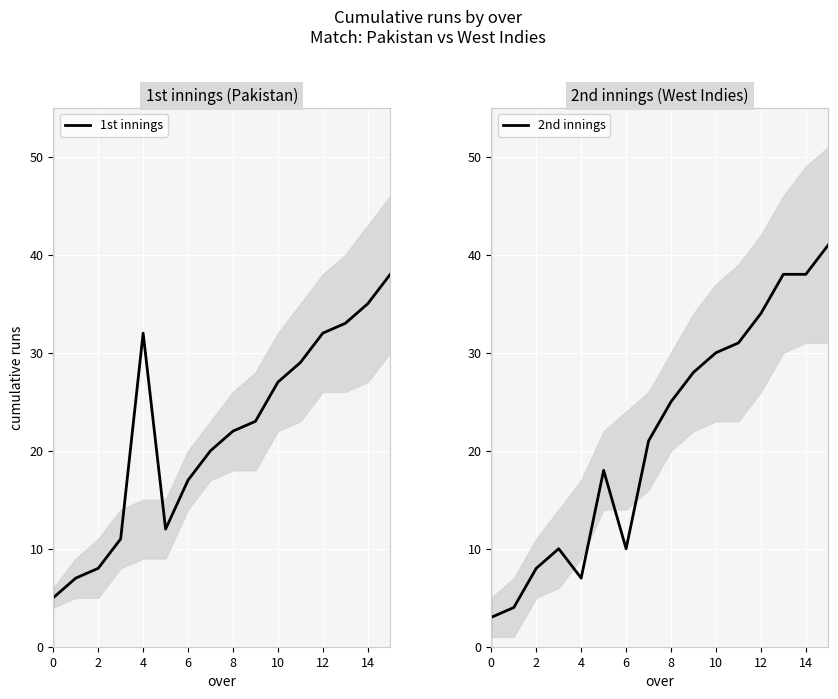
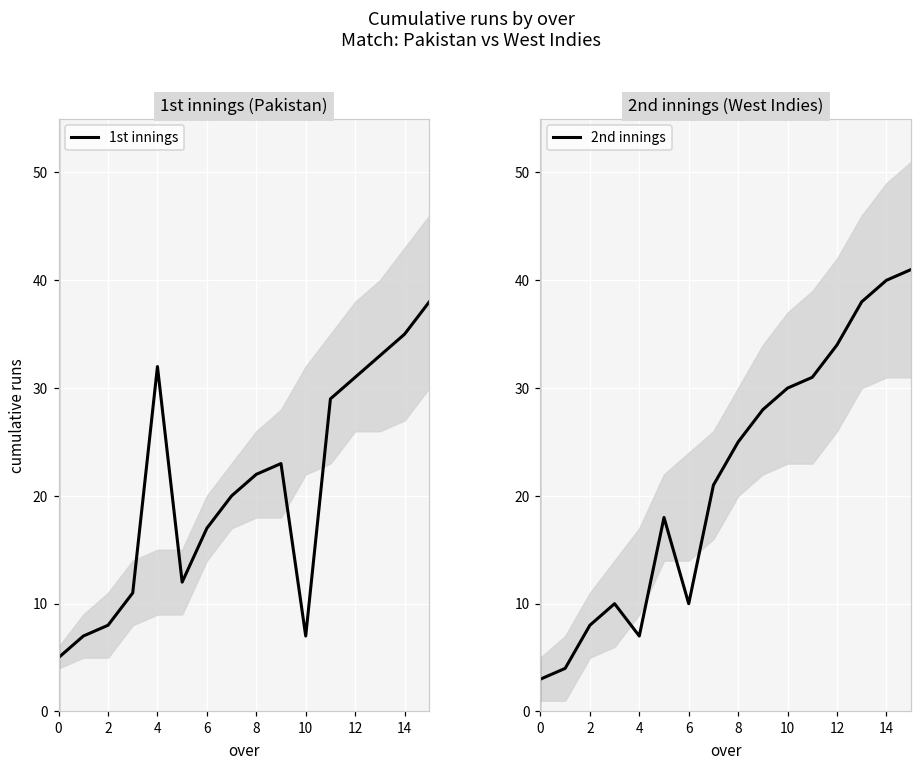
  {
    "1st innings (Pakistan)": {
      "1st innings": {
        "0": 5,
        "2": 8,
        "4": 32,
        "6": 17,
        "8": 22,
-       "10": 27,
-       "12": 32,
+       "10": 7,
+       "12": 31,
        "14": 35
      }
    },
    "2nd innings (West Indies)": {
      "2nd innings": {
        "0": 3,
        "2": 8,
        "4": 7,
        "6": 10,
        "8": 25,
        "10": 30,
        "12": 34,
-       "14": 38
+       "14": 40
      }
    }
  }
